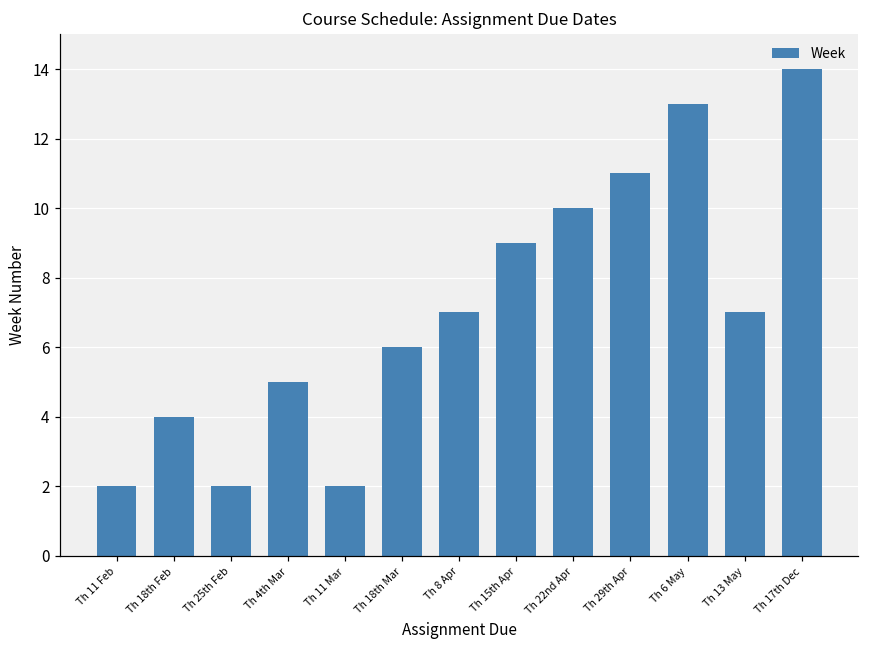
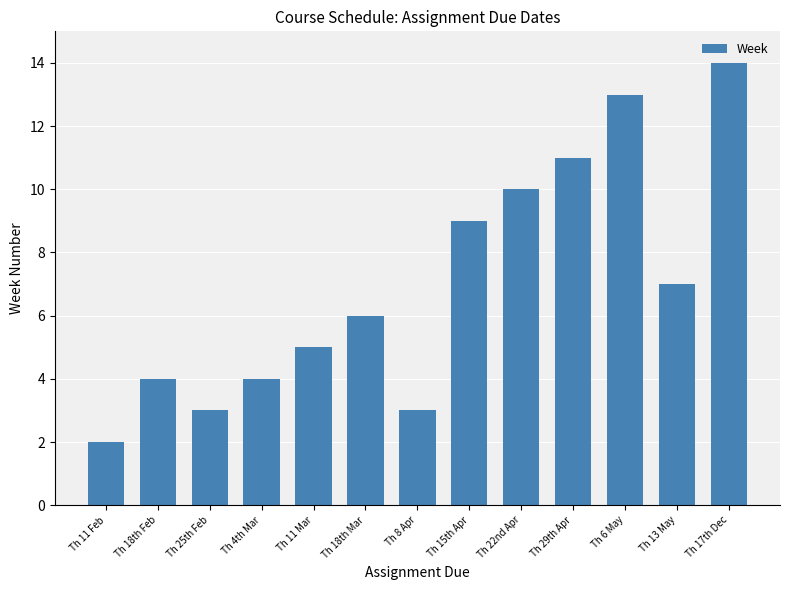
  {
    "Th 11 Feb": 2,
    "Th 18th Feb": 4,
-   "Th 25th Feb": 2,
-   "Th 4th Mar": 5,
-   "Th 11 Mar": 2,
+   "Th 25th Feb": 3,
+   "Th 4th Mar": 4,
+   "Th 11 Mar": 5,
    "Th 18th Mar": 6,
-   "Th 8 Apr": 7,
+   "Th 8 Apr": 3,
    "Th 15th Apr": 9,
    "Th 22nd Apr": 10,
    "Th 29th Apr": 11,
    "Th 6 May": 13,
    "Th 13 May": 7,
    "Th 17th Dec": 14
  }
